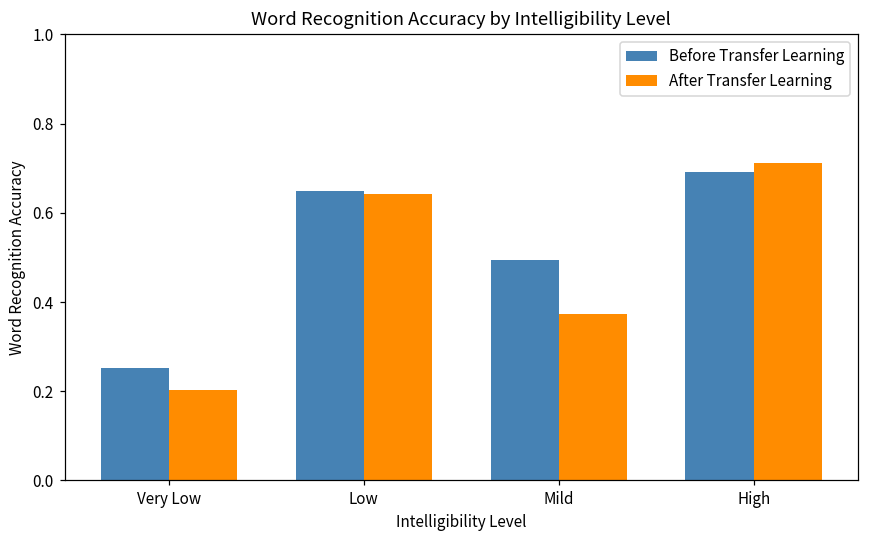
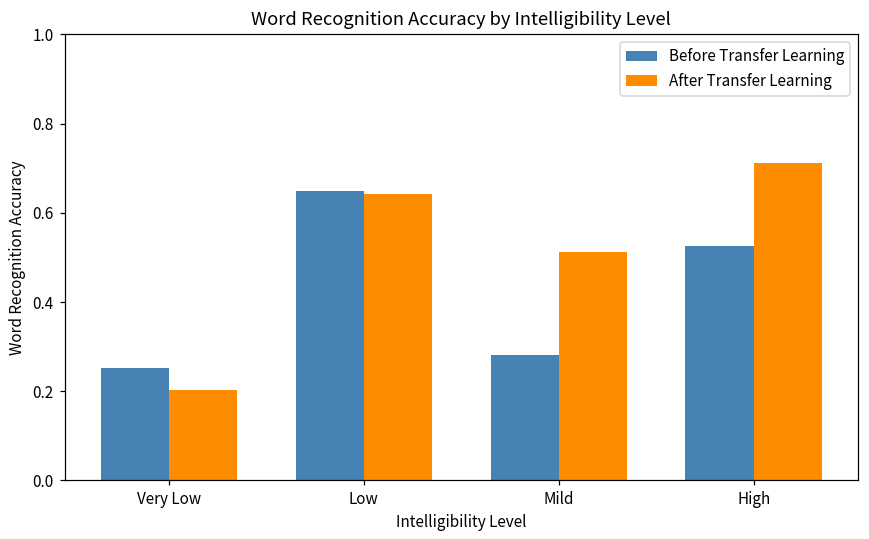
  {
    "Before Transfer Learning": {
      "Very Low": 0.25,
      "Low": 0.65,
-     "Mild": 0.49,
-     "High": 0.69
+     "Mild": 0.28,
+     "High": 0.52
    },
    "After Transfer Learning": {
      "Very Low": 0.20,
      "Low": 0.64,
-     "Mild": 0.37,
+     "Mild": 0.51,
      "High": 0.71
    }
  }
